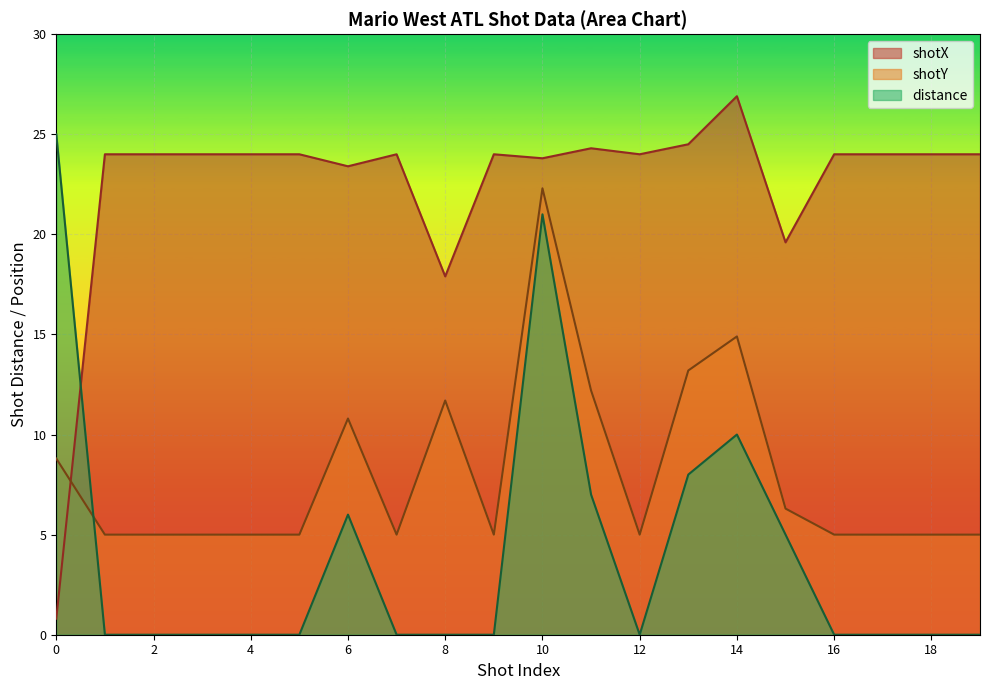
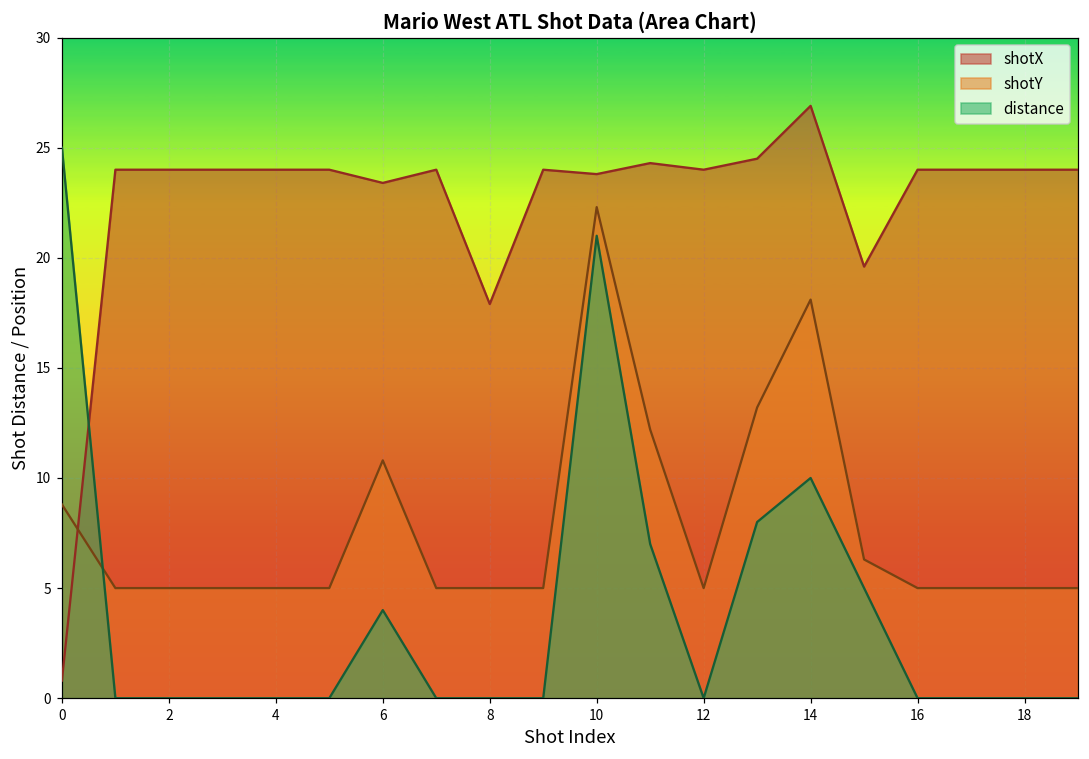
  {
    "shotX": {
      "0": 0.8,
      "2": 24.0,
      "4": 24.0,
      "6": 23.4,
      "8": 17.9,
      "10": 23.8,
      "12": 24.0,
      "14": 26.9,
      "16": 24.0,
      "18": 24.0
    },
    "shotY": {
      "0": 8.8,
      "2": 5.0,
      "4": 5.0,
      "6": 10.8,
-     "8": 11.7,
+     "8": 5.0,
      "10": 22.3,
      "12": 5.0,
-     "14": 14.9,
+     "14": 18.1,
      "16": 5.0,
      "18": 5.0
    },
    "distance": {
      "0": 25,
      "2": 0,
      "4": 0,
-     "6": 6,
+     "6": 4,
      "8": 0,
      "10": 21,
      "12": 0,
      "14": 10,
      "16": 0,
      "18": 0
    }
  }
